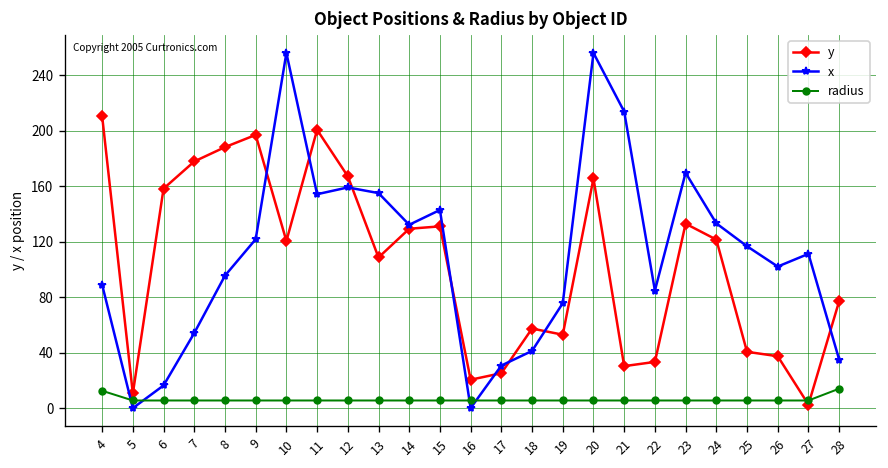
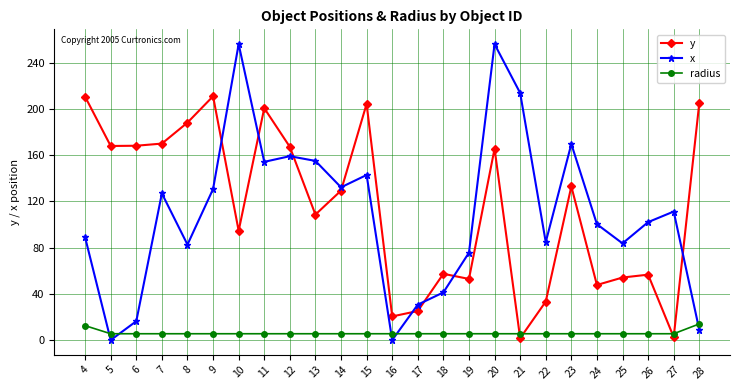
  {
    "y": {
      "4": 211,
-     "5": 11,
-     "6": 158,
-     "7": 178,
+     "5": 168,
+     "6": 168,
+     "7": 170,
      "8": 188,
-     "9": 197,
-     "10": 120,
+     "9": 211,
+     "10": 95,
      "11": 201,
      "12": 167,
      "13": 109,
      "14": 129,
-     "15": 131,
+     "15": 204,
      "16": 20,
      "17": 25,
      "18": 57,
      "19": 53,
      "20": 166,
-     "21": 30,
+     "21": 2,
      "22": 33,
      "23": 133,
-     "24": 121,
-     "25": 41,
-     "26": 37,
+     "24": 48,
+     "25": 54,
+     "26": 57,
      "27": 3,
-     "28": 77
+     "28": 205
    },
    "x": {
      "4": 89,
      "5": 0,
      "6": 16,
-     "7": 54,
-     "8": 95,
-     "9": 122,
+     "7": 127,
+     "8": 83,
+     "9": 131,
      "10": 256,
      "11": 154,
      "12": 159,
      "13": 155,
      "14": 132,
      "15": 143,
      "16": 0,
      "17": 31,
      "18": 41,
      "19": 76,
      "20": 256,
      "21": 214,
      "22": 85,
      "23": 170,
-     "24": 133,
-     "25": 117,
+     "24": 100,
+     "25": 84,
      "26": 102,
      "27": 111,
-     "28": 35
+     "28": 9
    },
    "radius": {
      "4": 13,
      "5": 6,
      "6": 6,
      "7": 6,
      "8": 6,
      "9": 6,
      "10": 6,
      "11": 6,
      "12": 6,
      "13": 6,
      "14": 6,
      "15": 6,
      "16": 6,
      "17": 6,
      "18": 6,
      "19": 6,
      "20": 6,
      "21": 6,
      "22": 6,
      "23": 6,
      "24": 6,
      "25": 6,
      "26": 6,
      "27": 6,
      "28": 14
    }
  }
